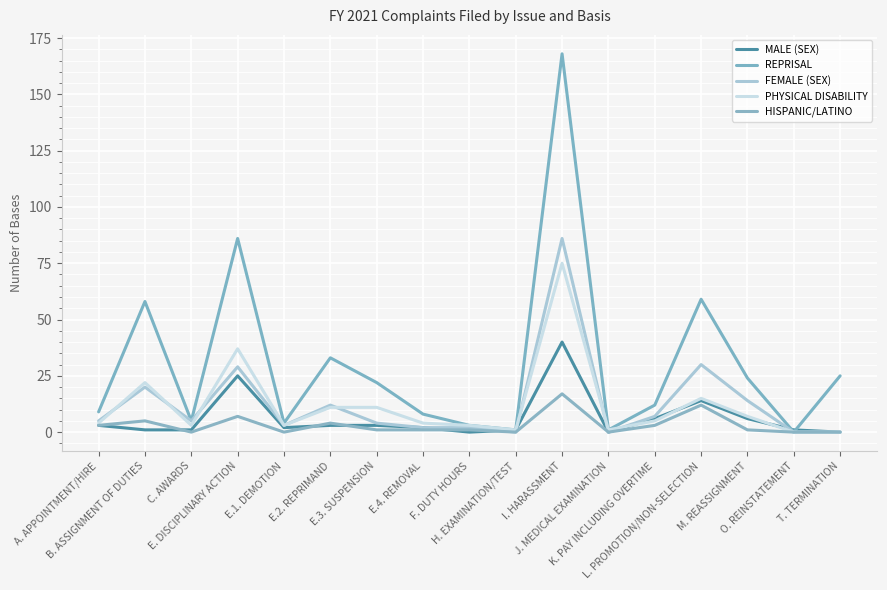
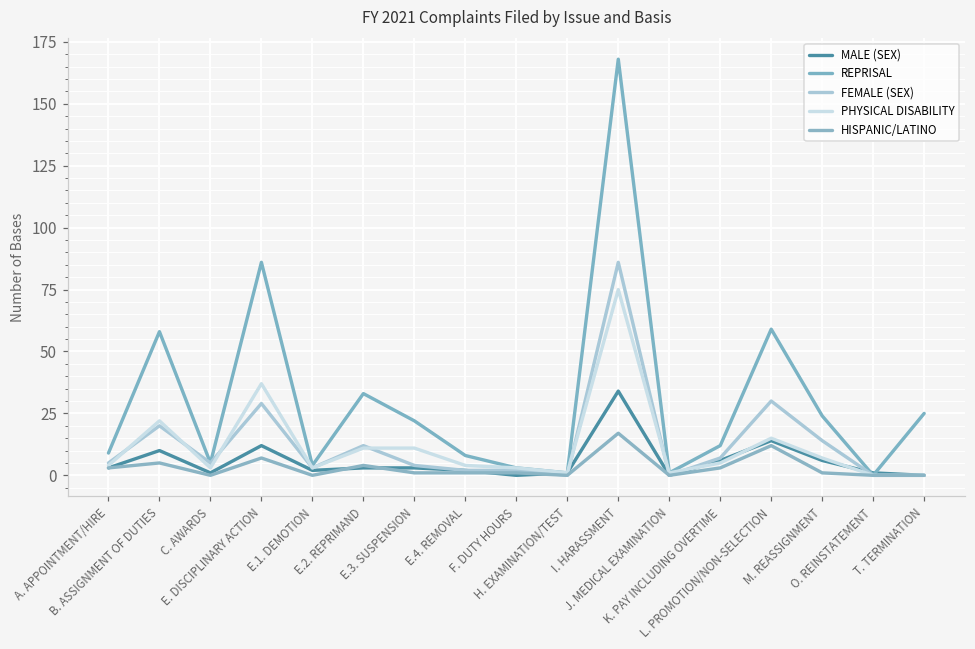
  {
    "MALE (SEX)": {
-     "B. ASSIGNMENT OF DUTIES": 1,
-     "E. DISCIPLINARY ACTION": 25,
-     "I. HARASSMENT": 40
+     "B. ASSIGNMENT OF DUTIES": 10,
+     "E. DISCIPLINARY ACTION": 12,
+     "I. HARASSMENT": 34
    }
  }
